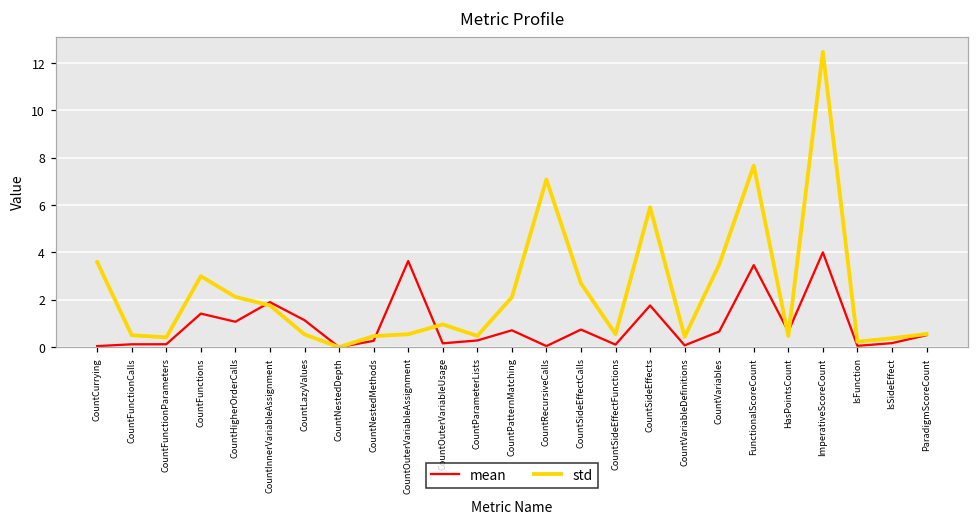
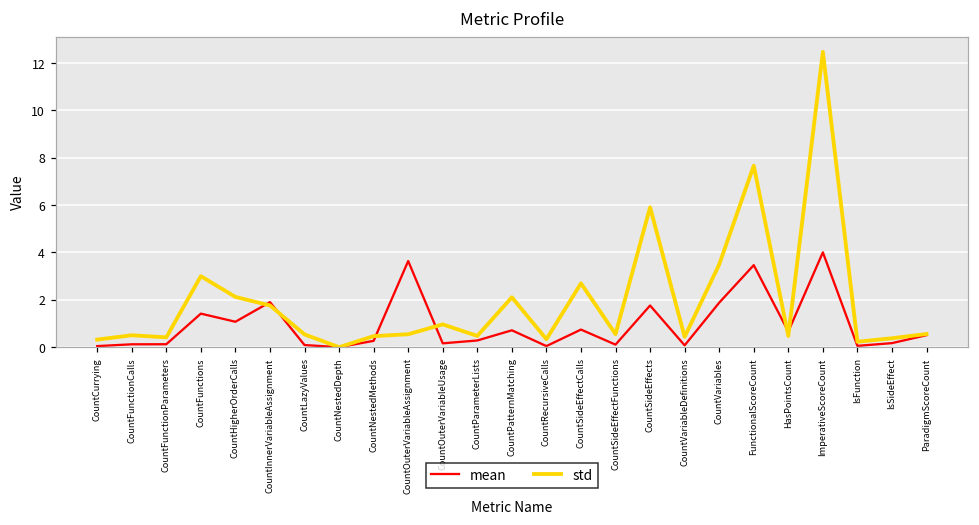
  {
    "mean": {
      "CountCurrying": 0.0,
      "CountFunctionCalls": 0.1,
      "CountFunctionParameters": 0.1,
      "CountFunctions": 1.4,
      "CountHigherOrderCalls": 1.1,
      "CountInnerVariableAssignment": 1.9,
-     "CountLazyValues": 1.1,
+     "CountLazyValues": 0.1,
      "CountNestedMethods": 0.3,
      "CountOuterVariableAssignment": 3.6,
      "CountOuterVariableUsage": 0.2,
      "CountParameterLists": 0.3,
      "CountPatternMatching": 0.7,
      "CountRecursiveCalls": 0.0,
      "CountSideEffectCalls": 0.7,
      "CountSideEffectFunctions": 0.1,
      "CountSideEffects": 1.8,
      "CountVariableDefinitions": 0.1,
-     "CountVariables": 0.7,
+     "CountVariables": 1.9,
      "FunctionalScoreCount": 3.5,
      "HasPointsCount": 0.7,
      "ImperativeScoreCount": 4.0,
      "IsFunction": 0.1,
      "IsSideEffect": 0.2
    },
    "std": {
-     "CountCurrying": 3.6,
+     "CountCurrying": 0.3,
      "CountFunctionCalls": 0.5,
      "CountFunctionParameters": 0.4,
      "CountFunctions": 3.0,
      "CountHigherOrderCalls": 2.1,
      "CountInnerVariableAssignment": 1.8,
      "CountLazyValues": 0.5,
      "CountNestedMethods": 0.5,
      "CountOuterVariableAssignment": 0.5,
      "CountOuterVariableUsage": 1.0,
      "CountParameterLists": 0.5,
      "CountPatternMatching": 2.1,
-     "CountRecursiveCalls": 7.1,
+     "CountRecursiveCalls": 0.3,
      "CountSideEffectCalls": 2.7,
      "CountSideEffectFunctions": 0.6,
      "CountSideEffects": 5.9,
      "CountVariableDefinitions": 0.4,
      "CountVariables": 3.5,
      "FunctionalScoreCount": 7.7,
      "HasPointsCount": 0.5,
      "ImperativeScoreCount": 12.5,
      "IsFunction": 0.2,
      "IsSideEffect": 0.4
    }
  }
